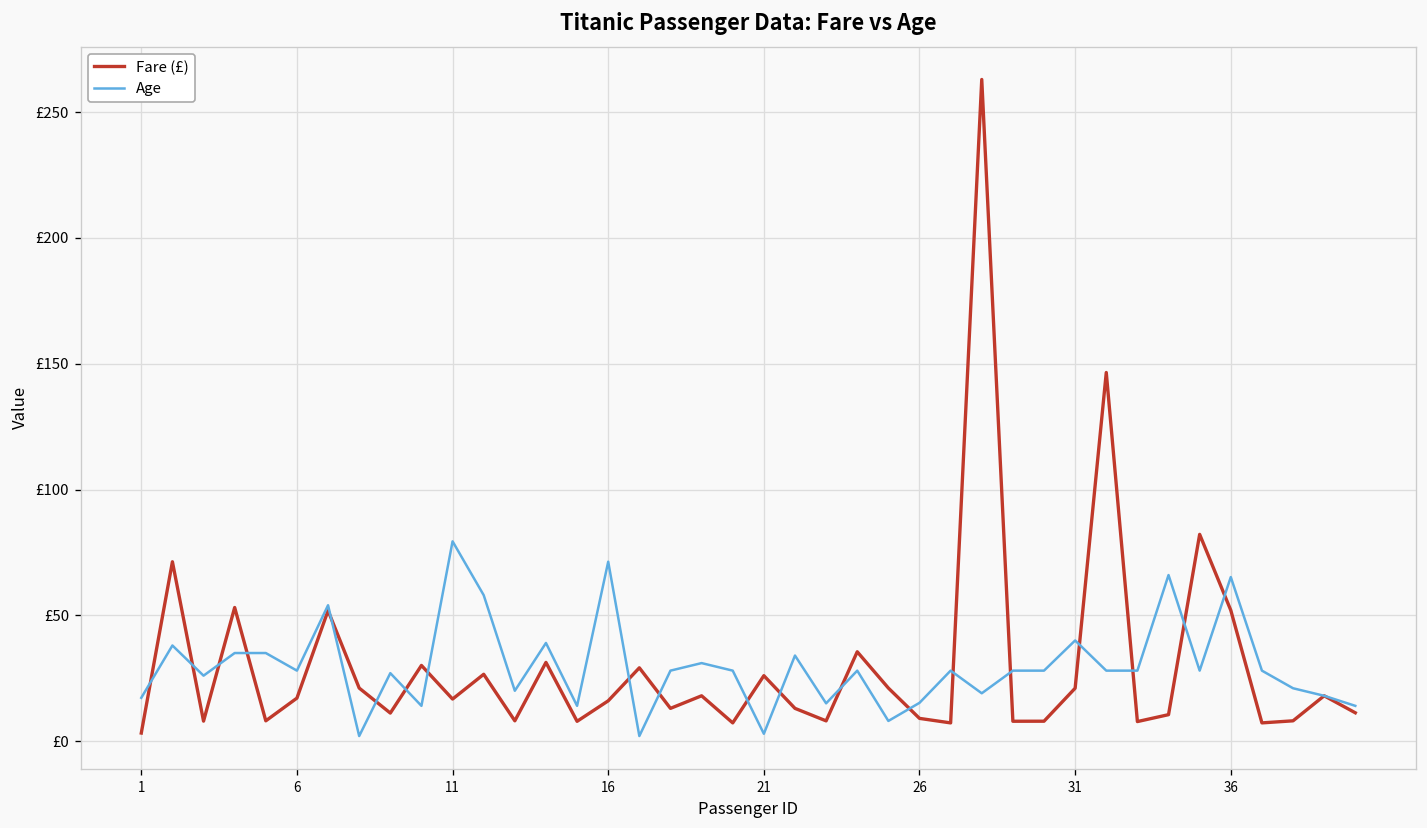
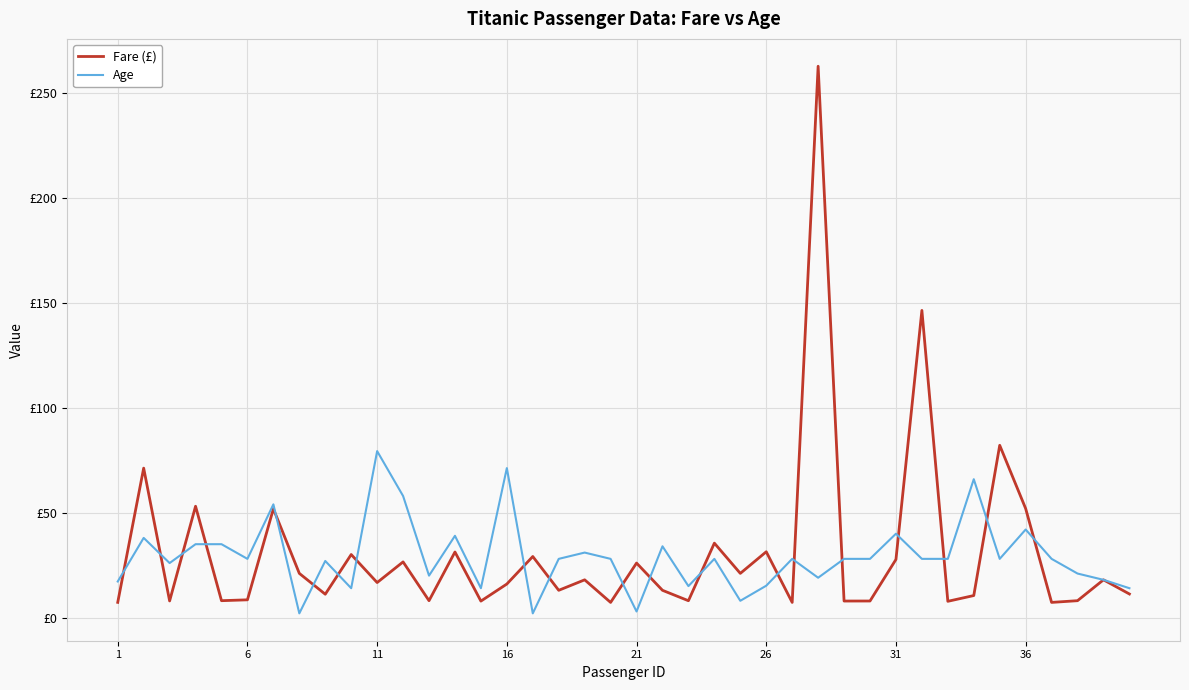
  {
    "Fare (£)": {
-     "1": "£3",
-     "6": "£17",
+     "1": "£7",
+     "6": "£8",
      "11": "£17",
      "16": "£16",
      "21": "£26",
-     "26": "£9",
-     "31": "£21",
+     "26": "£31",
+     "31": "£28",
      "36": "£52"
    },
    "Age": {
      "1": "£17",
      "6": "£28",
      "11": "£79",
      "16": "£71",
      "21": "£3",
      "26": "£15",
      "31": "£40",
-     "36": "£65"
+     "36": "£42"
    }
  }
